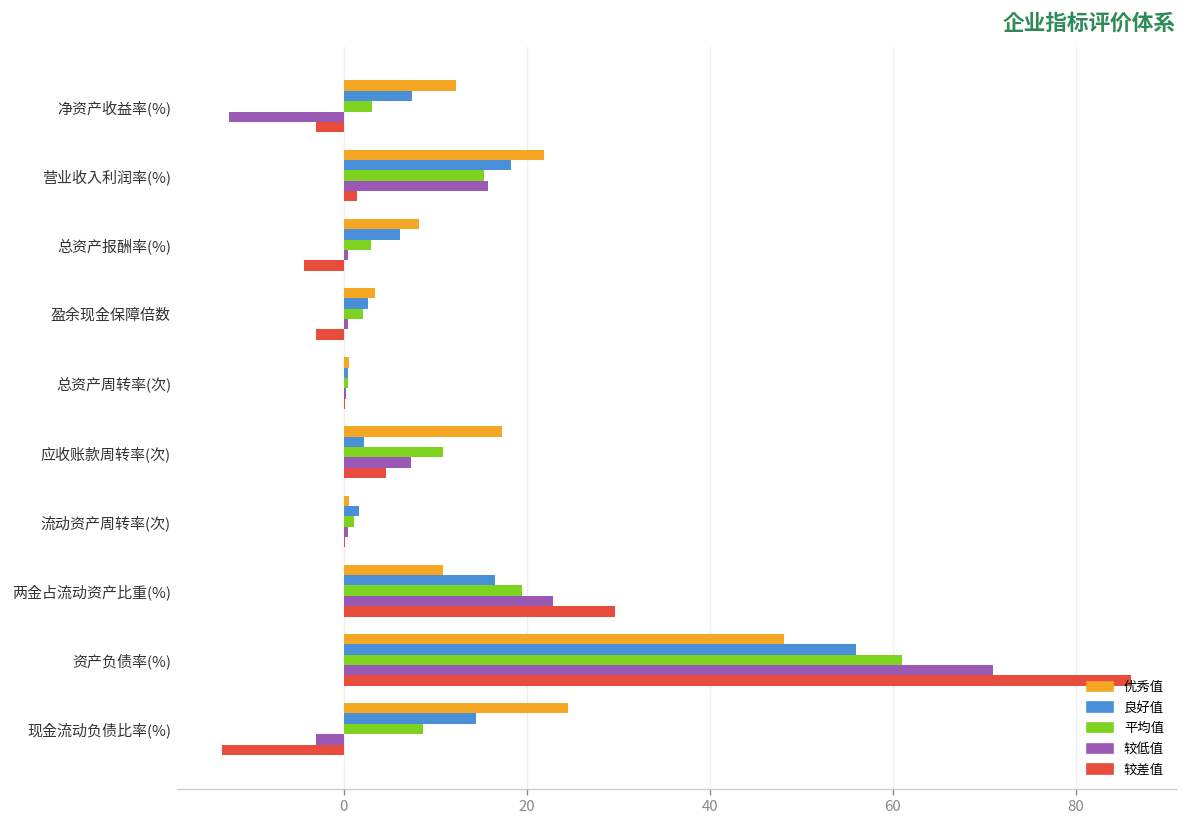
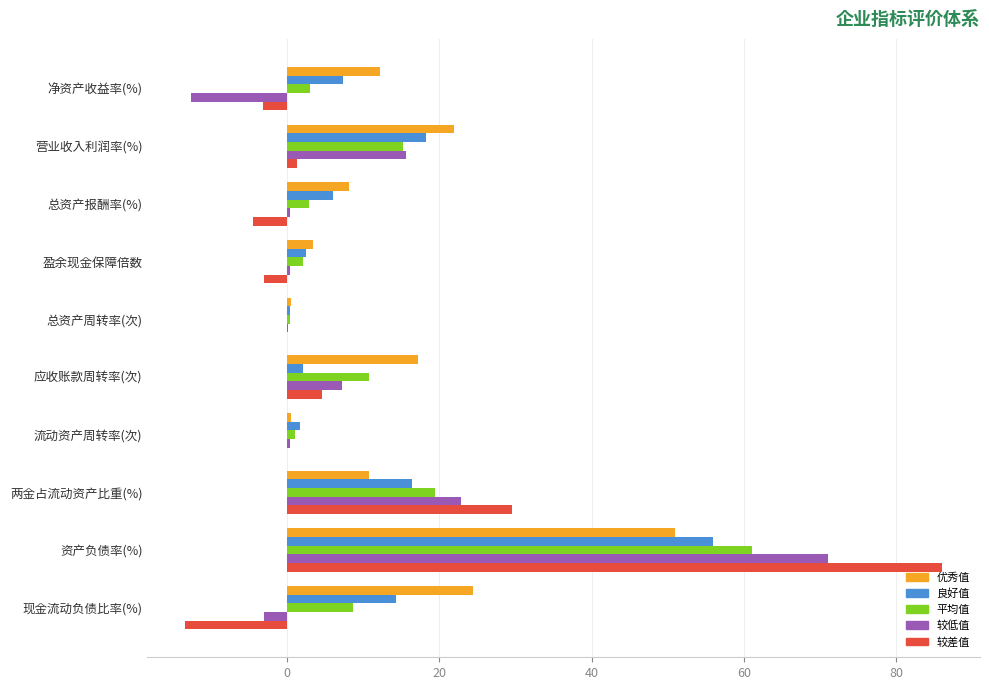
  {
    "优秀值": {
      "净资产收益率(%)": 12,
      "营业收入利润率(%)": 22,
      "总资产报酬率(%)": 8,
      "盈余现金保障倍数": 3,
      "总资产周转率(次)": 1,
      "应收账款周转率(次)": 17,
      "流动资产周转率(次)": 1,
      "两金占流动资产比重(%)": 11,
-     "资产负债率(%)": 48,
+     "资产负债率(%)": 51,
      "现金流动负债比率(%)": 25
    },
    "良好值": {
      "净资产收益率(%)": 7,
      "营业收入利润率(%)": 18,
      "总资产报酬率(%)": 6,
      "盈余现金保障倍数": 3,
      "总资产周转率(次)": 1,
      "应收账款周转率(次)": 2,
      "流动资产周转率(次)": 2,
      "两金占流动资产比重(%)": 17,
      "资产负债率(%)": 56,
      "现金流动负债比率(%)": 14
    },
    "平均值": {
      "净资产收益率(%)": 3,
      "营业收入利润率(%)": 15,
      "总资产报酬率(%)": 3,
      "盈余现金保障倍数": 2,
      "总资产周转率(次)": 0,
      "应收账款周转率(次)": 11,
      "流动资产周转率(次)": 1,
      "两金占流动资产比重(%)": 20,
      "资产负债率(%)": 61,
      "现金流动负债比率(%)": 9
    },
    "较低值": {
      "净资产收益率(%)": -13,
      "营业收入利润率(%)": 16,
      "总资产报酬率(%)": 1,
      "盈余现金保障倍数": 0,
      "应收账款周转率(次)": 7,
      "流动资产周转率(次)": 1,
      "两金占流动资产比重(%)": 23,
      "资产负债率(%)": 71,
      "现金流动负债比率(%)": -3
    },
    "较差值": {
      "净资产收益率(%)": -3,
      "营业收入利润率(%)": 1,
      "总资产报酬率(%)": -4,
      "盈余现金保障倍数": -3,
      "应收账款周转率(次)": 5,
      "两金占流动资产比重(%)": 30,
      "资产负债率(%)": 86,
      "现金流动负债比率(%)": -13
    }
  }
